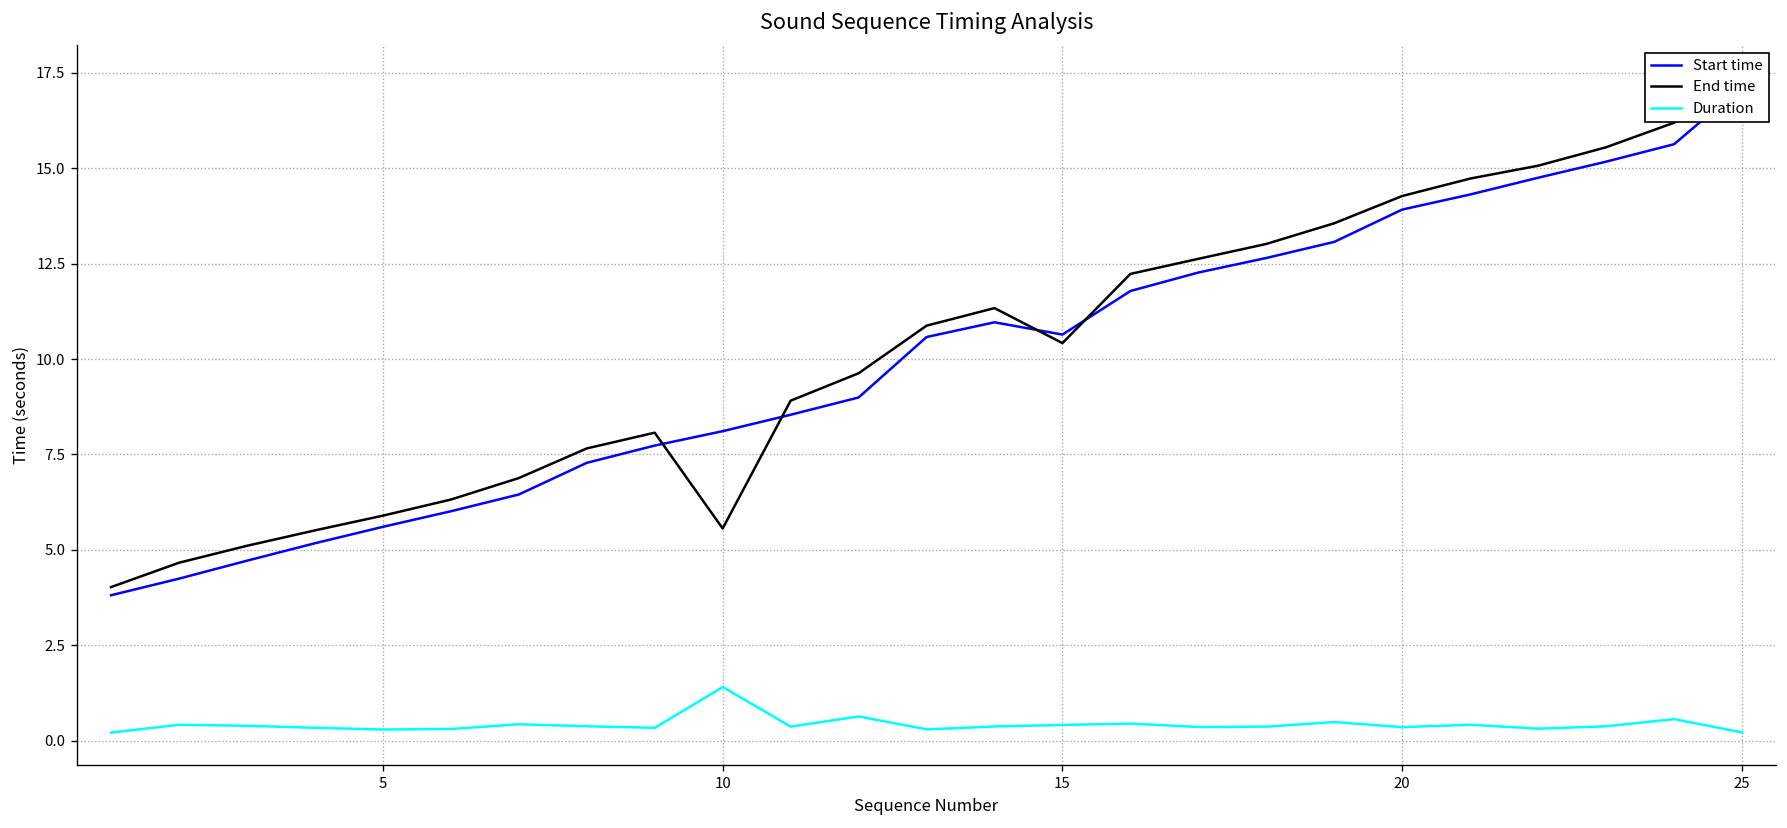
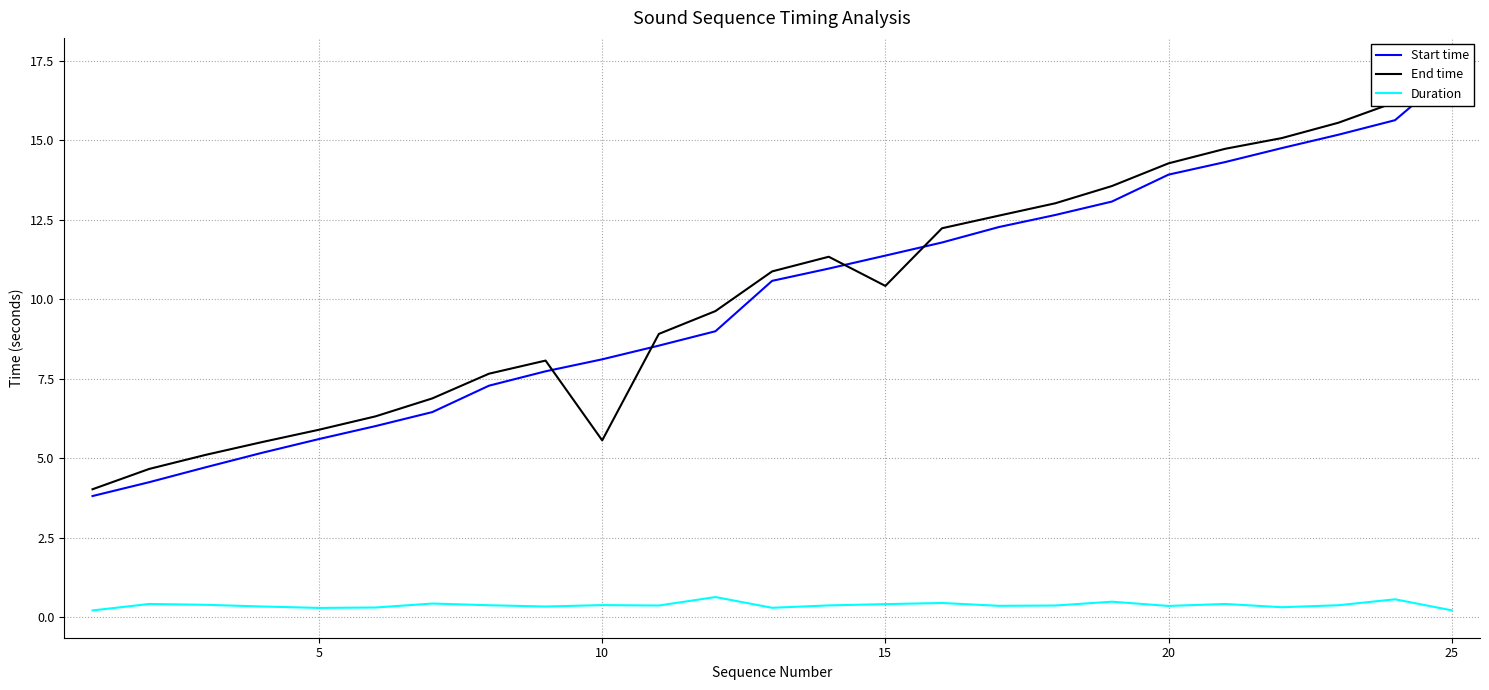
  {
    "Start time": {
      "5": 5.6,
      "10": 8.1,
-     "15": 10.6,
+     "15": 11.4,
      "20": 13.9
    },
    "End time": {
      "5": 5.9,
      "10": 5.6,
      "15": 10.4,
      "20": 14.3
    },
    "Duration": {
      "5": 0.3,
-     "10": 1.4,
+     "10": 0.4,
      "15": 0.4,
      "20": 0.4,
      "25": 0.2
    }
  }
